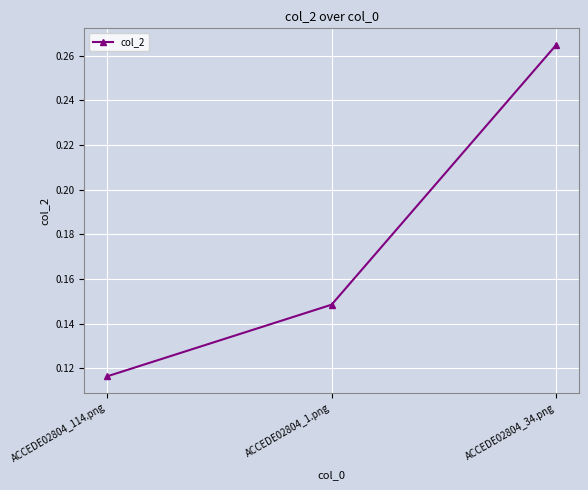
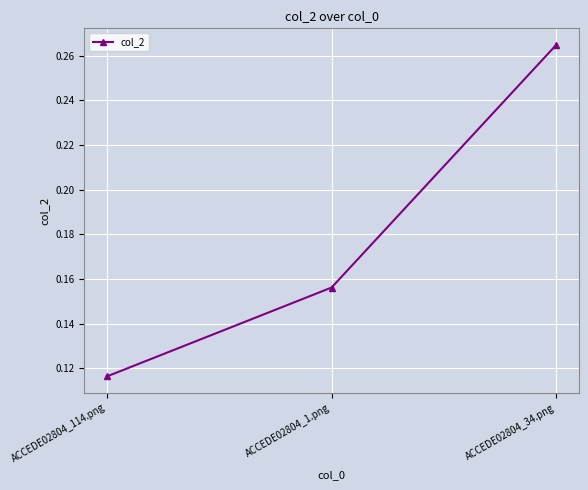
  {
    "ACCEDE02804_114.png": 0.116,
-   "ACCEDE02804_1.png": 0.149,
+   "ACCEDE02804_1.png": 0.156,
    "ACCEDE02804_34.png": 0.265
  }
